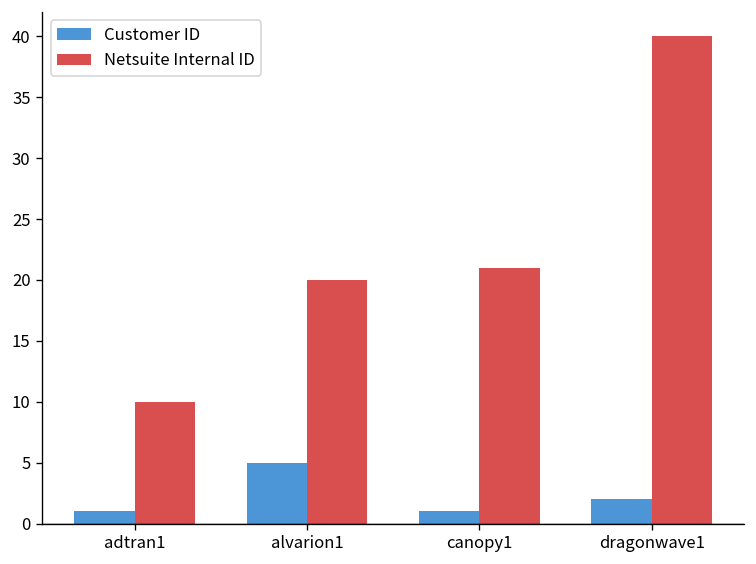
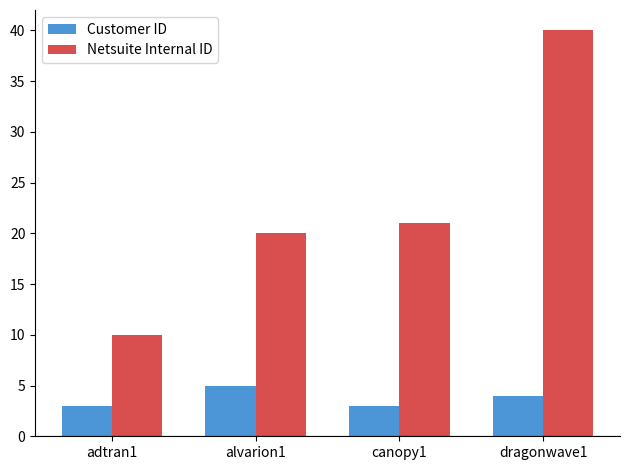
  {
    "Customer ID": {
-     "adtran1": 1,
+     "adtran1": 3,
      "alvarion1": 5,
-     "canopy1": 1,
-     "dragonwave1": 2
+     "canopy1": 3,
+     "dragonwave1": 4
    },
    "Netsuite Internal ID": {
      "adtran1": 10,
      "alvarion1": 20,
      "canopy1": 21,
      "dragonwave1": 40
    }
  }
